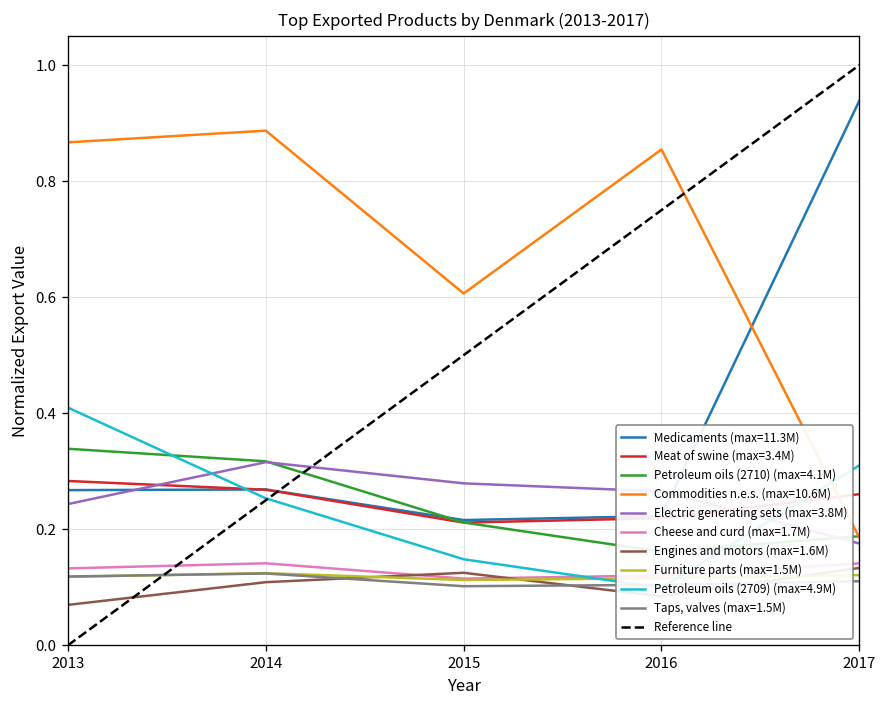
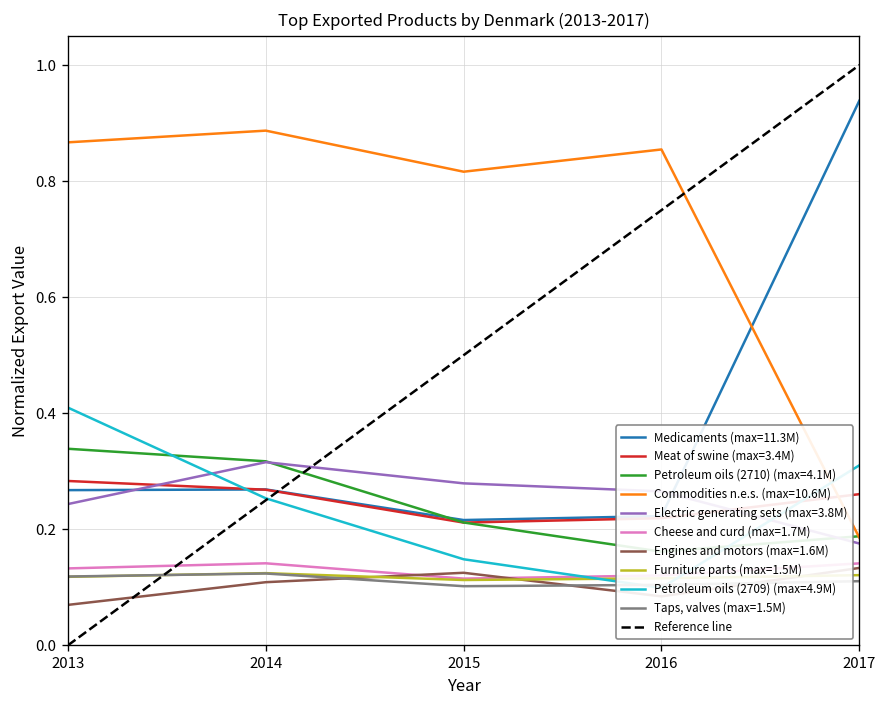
  {
    "Medicaments (max=11.3M)": {
      "2013": 0.27,
      "2017": 0.94
    },
    "Meat of swine (max=3.4M)": {
      "2013": 0.28,
      "2017": 0.26
    },
    "Petroleum oils (2710) (max=4.1M)": {
      "2013": 0.34
    },
    "Commodities n.e.s. (max=10.6M)": {
      "2013": 0.87,
      "2014": 0.89,
-     "2015": 0.61,
+     "2015": 0.82,
      "2016": 0.85
    },
    "Electric generating sets (max=3.8M)": {
      "2013": 0.24,
      "2015": 0.28,
      "2017": 0.18
    },
    "Cheese and curd (max=1.7M)": {
      "2013": 0.13,
      "2014": 0.14,
      "2017": 0.14
    },
    "Engines and motors (max=1.6M)": {
      "2013": 0.07,
      "2014": 0.11,
      "2015": 0.12,
      "2017": 0.13
    },
    "Furniture parts (max=1.5M)": {
      "2017": 0.12
    },
    "Petroleum oils (2709) (max=4.9M)": {
      "2013": 0.41,
      "2014": 0.25,
      "2015": 0.15,
      "2017": 0.31
    },
    "Taps, valves (max=1.5M)": {
      "2015": 0.10,
      "2017": 0.11
    },
    "Reference line": {
      "2013": 0.00,
      "2017": 1.00
    }
  }
